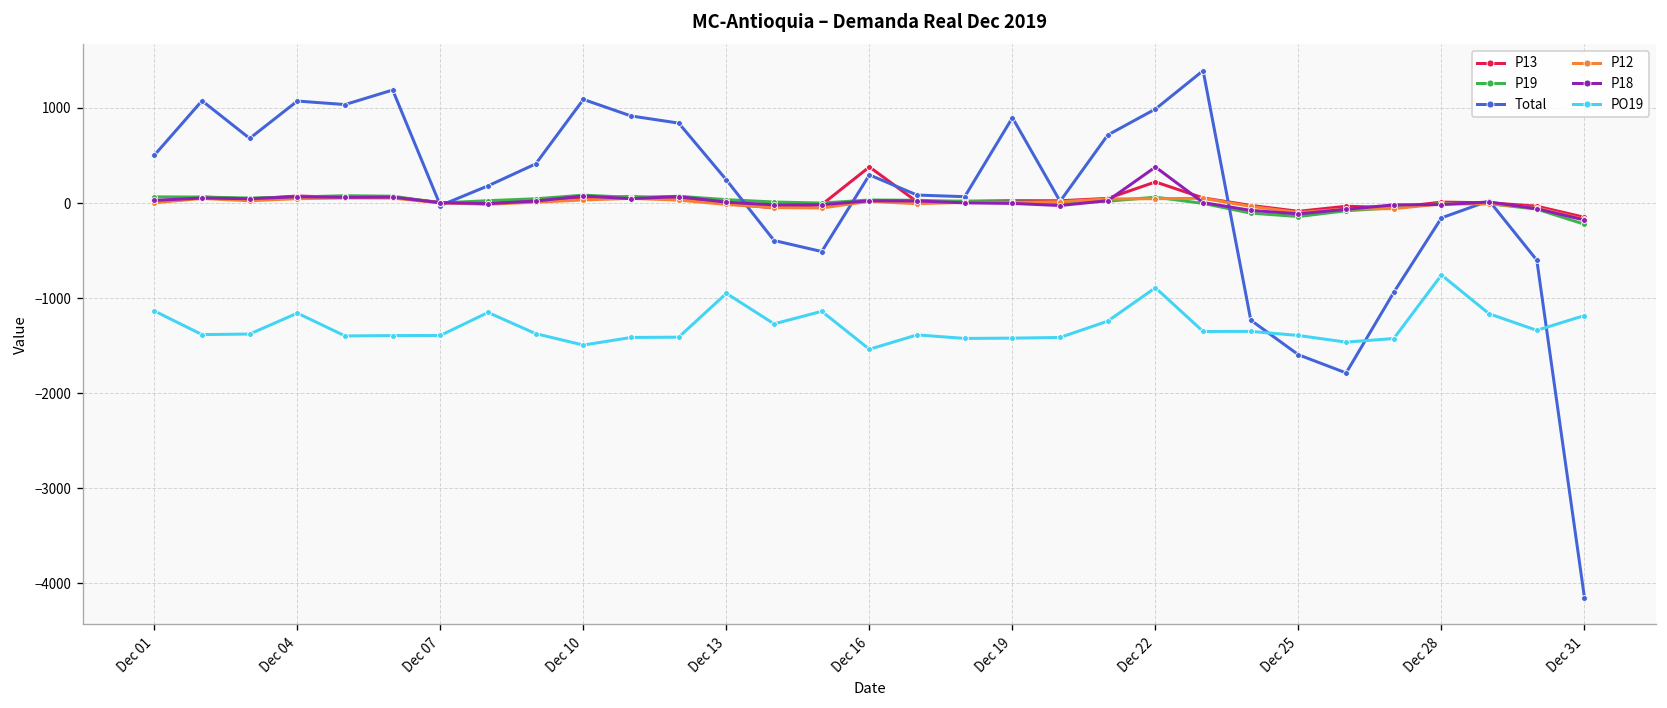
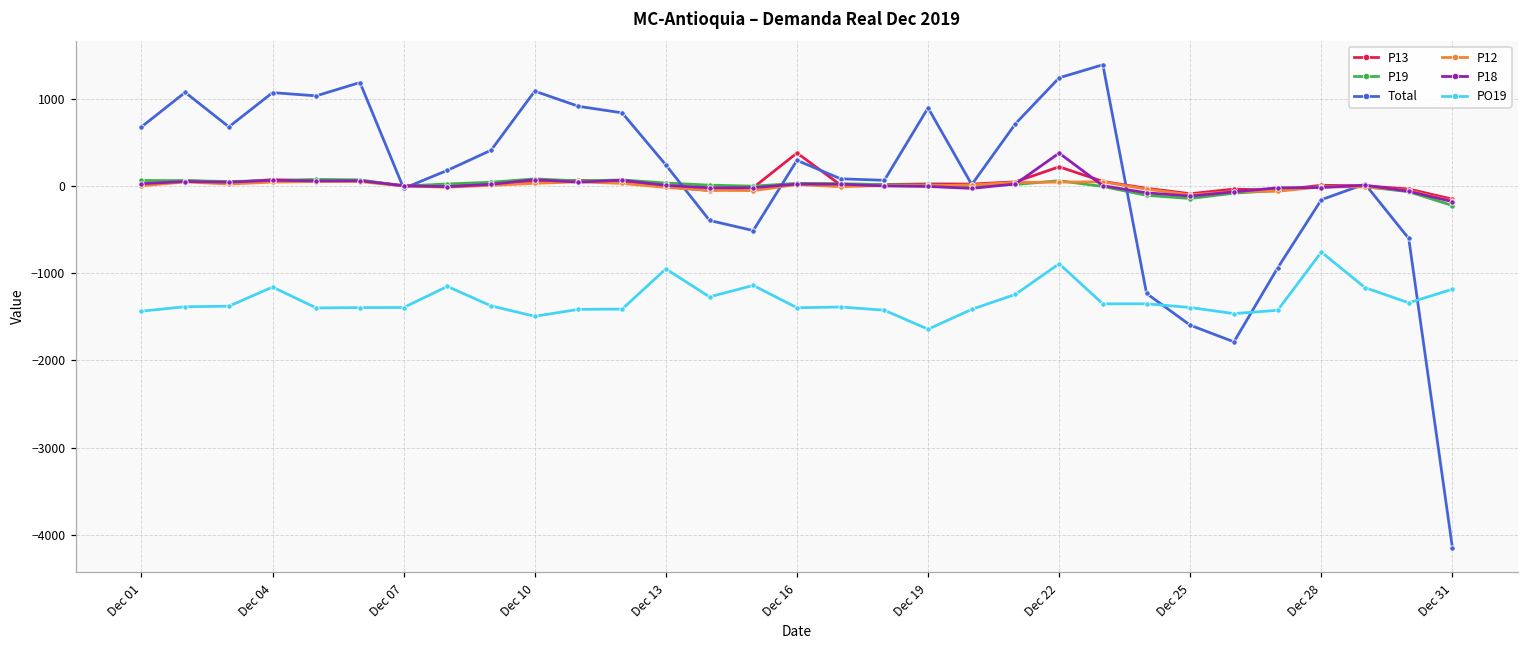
  {
    "P13": {
      "Dec 16": 400,
      "Dec 22": 200
    },
    "P19": {
      "Dec 01": 100,
      "Dec 31": -200
    },
    "Total": {
-     "Dec 01": 500,
+     "Dec 01": 700,
      "Dec 04": 1100,
      "Dec 10": 1100,
      "Dec 13": 200,
      "Dec 16": 300,
      "Dec 19": 900,
-     "Dec 22": 1000,
+     "Dec 22": 1200,
      "Dec 25": -1600,
      "Dec 28": -200,
      "Dec 31": -4200
    },
    "P18": {
      "Dec 22": 400
    },
    "PO19": {
-     "Dec 01": -1100,
+     "Dec 01": -1400,
      "Dec 04": -1200,
      "Dec 07": -1400,
      "Dec 10": -1500,
      "Dec 13": -1000,
-     "Dec 16": -1500,
-     "Dec 19": -1400,
+     "Dec 16": -1400,
+     "Dec 19": -1600,
      "Dec 22": -900,
      "Dec 25": -1400,
      "Dec 28": -800,
      "Dec 31": -1200
    }
  }
